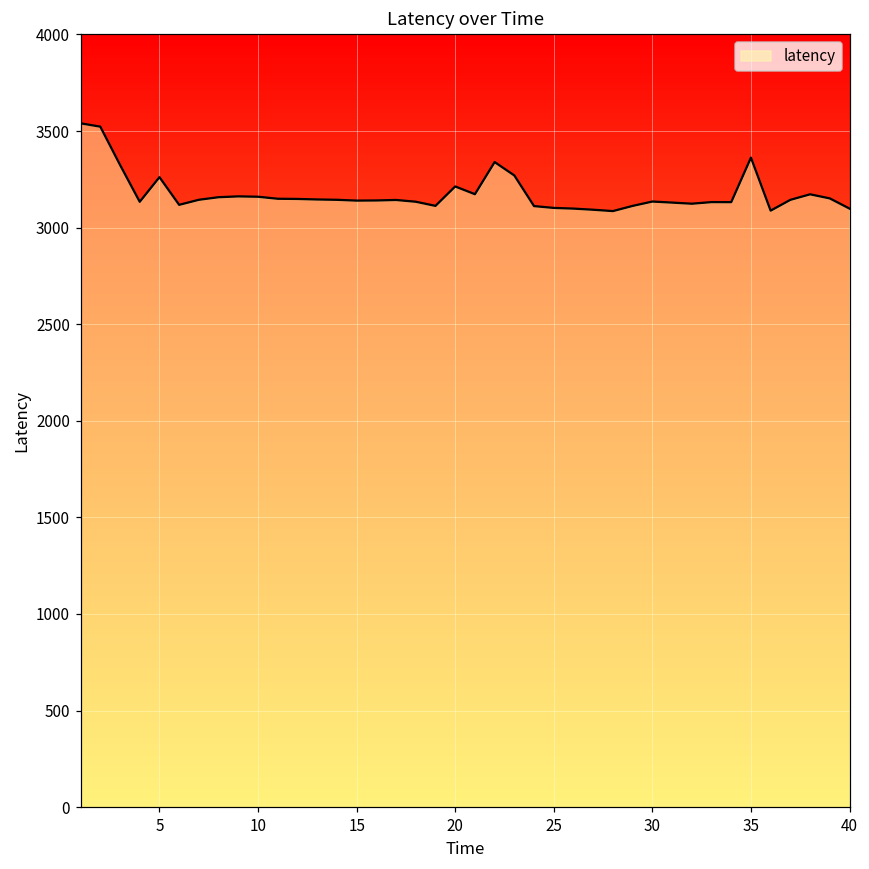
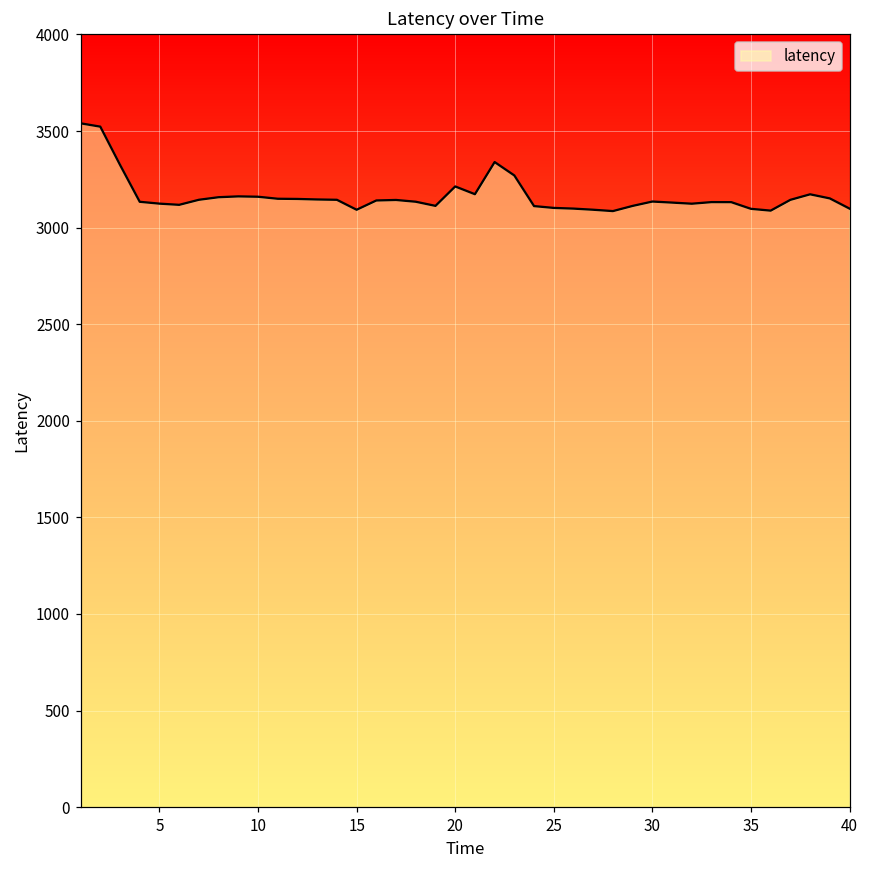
  {
-   "5": 3260,
+   "5": 3120,
    "10": 3160,
-   "15": 3140,
+   "15": 3090,
    "20": 3210,
    "25": 3100,
    "30": 3130,
-   "35": 3360,
+   "35": 3100,
    "40": 3100
  }
